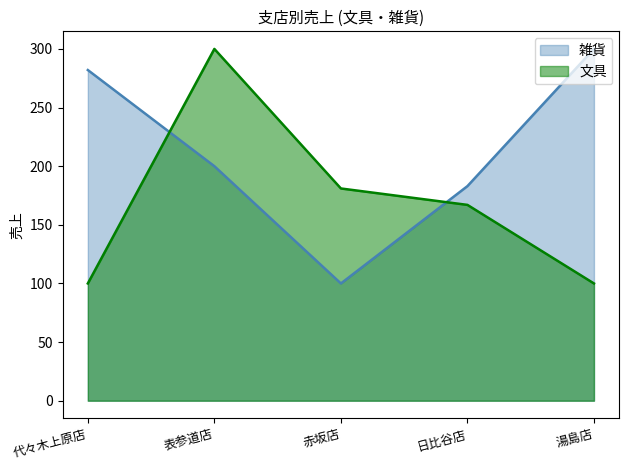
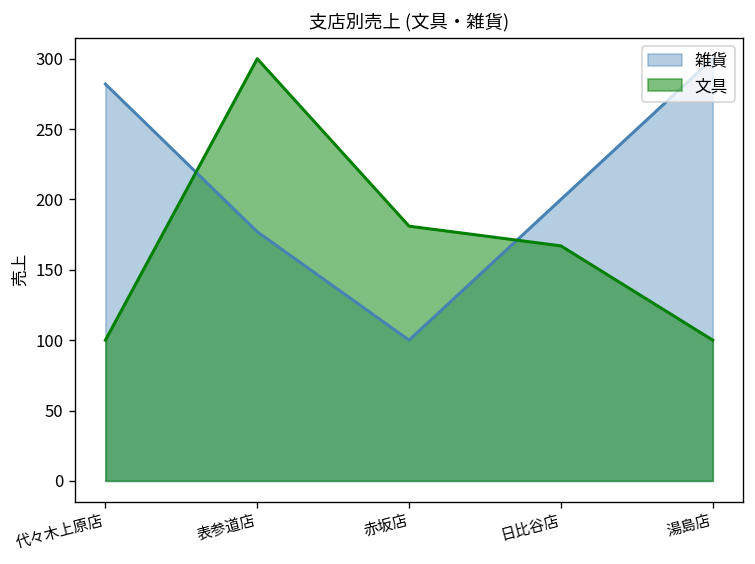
  {
    "雑貨": {
      "代々木上原店": 282,
-     "表参道店": 200,
+     "表参道店": 177,
      "赤坂店": 100,
-     "日比谷店": 183
+     "日比谷店": 200
    },
    "文具": {
      "代々木上原店": 100,
      "表参道店": 300,
      "赤坂店": 181,
      "日比谷店": 167,
      "湯島店": 100
    }
  }
